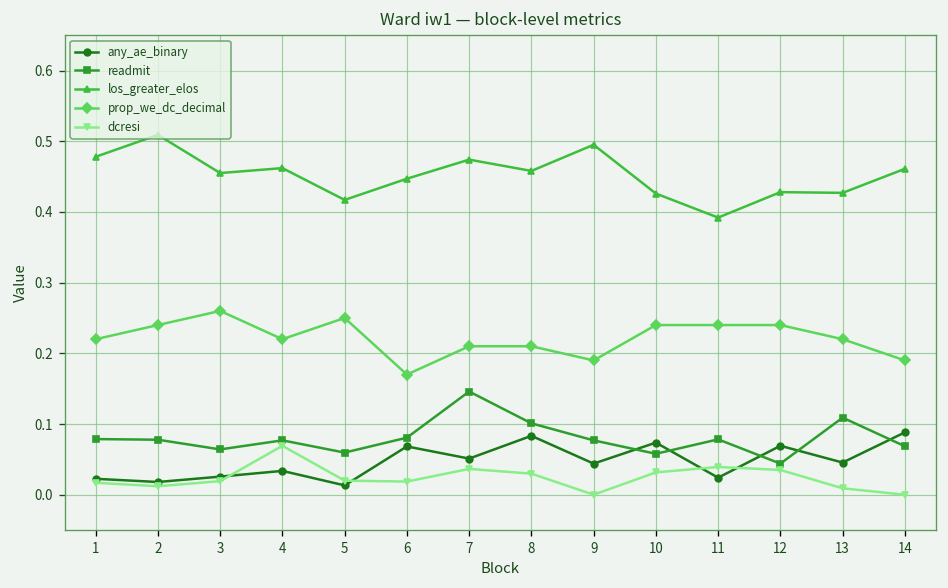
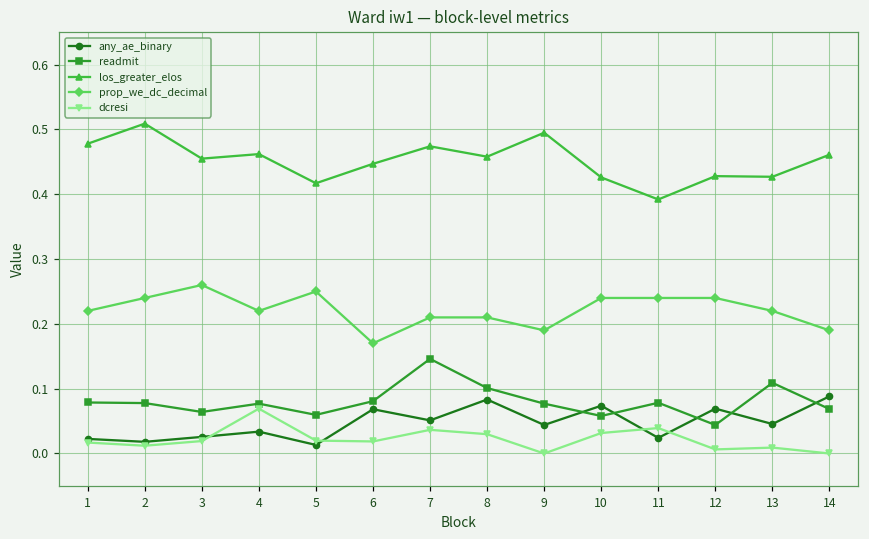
  {
    "dcresi": {
      "1": 0.02,
      "2": 0.01,
      "3": 0.02,
      "4": 0.07,
      "5": 0.02,
      "6": 0.02,
      "7": 0.04,
      "8": 0.03,
      "9": 0.00,
      "10": 0.03,
      "11": 0.04,
-     "12": 0.04,
+     "12": 0.01,
      "13": 0.01,
      "14": 0.00
    }
  }
